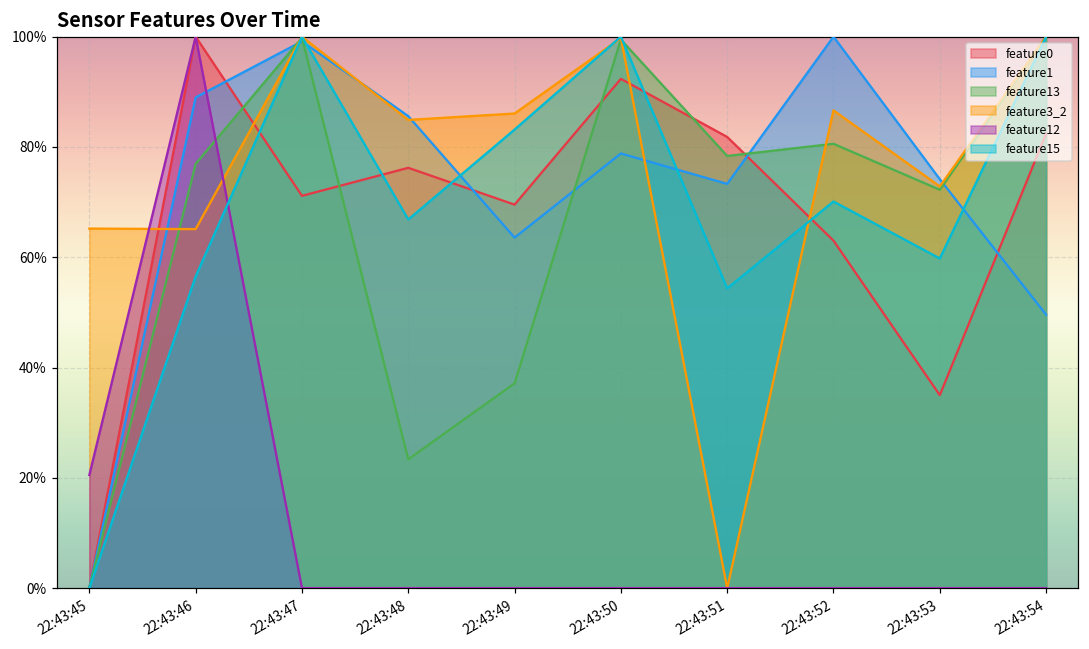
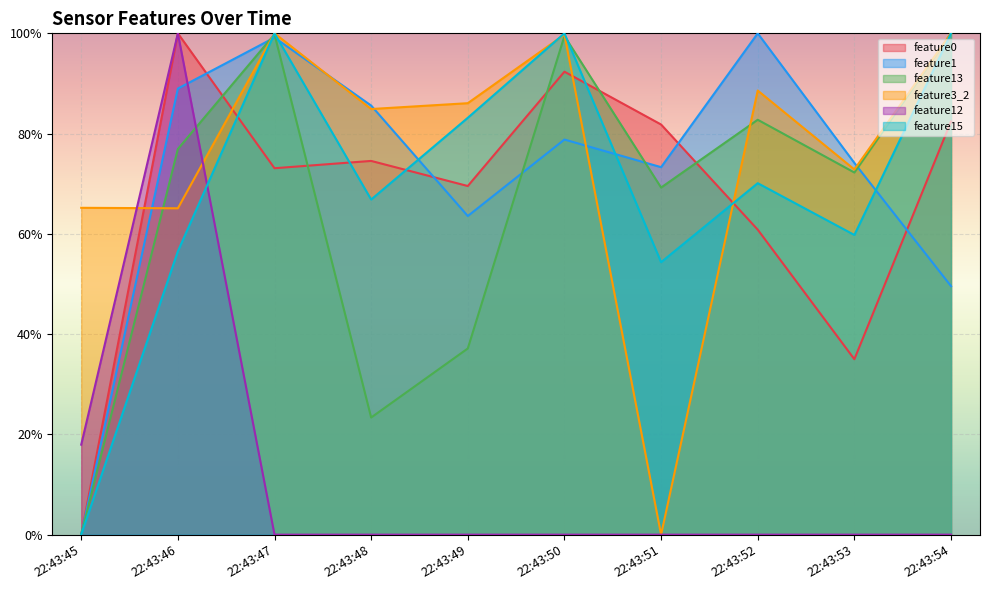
  {
    "feature0": {
-     "22:43:47": "71%",
-     "22:43:48": "76%",
+     "22:43:47": "73%",
+     "22:43:48": "75%",
      "22:43:49": "70%",
      "22:43:50": "92%",
      "22:43:51": "82%",
-     "22:43:52": "63%",
+     "22:43:52": "61%",
      "22:43:53": "35%"
    },
    "feature13": {
      "22:43:46": "77%",
      "22:43:48": "23%",
      "22:43:49": "37%",
-     "22:43:51": "78%",
-     "22:43:52": "81%",
+     "22:43:51": "69%",
+     "22:43:52": "83%",
      "22:43:53": "72%"
    },
    "feature3_2": {
      "22:43:45": "65%",
      "22:43:46": "65%",
      "22:43:48": "85%",
      "22:43:49": "86%",
-     "22:43:52": "87%",
+     "22:43:52": "89%",
      "22:43:53": "73%"
    },
    "feature12": {
-     "22:43:45": "21%",
+     "22:43:45": "18%",
      "22:43:47": "0%",
      "22:43:48": "0%",
      "22:43:49": "0%",
      "22:43:50": "0%",
      "22:43:52": "0%",
      "22:43:53": "0%",
      "22:43:54": "0%"
    }
  }
